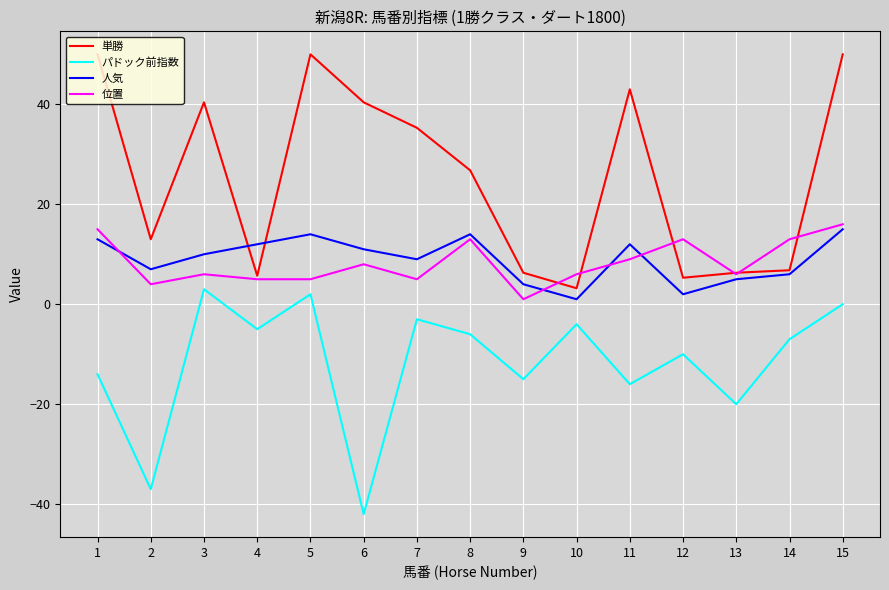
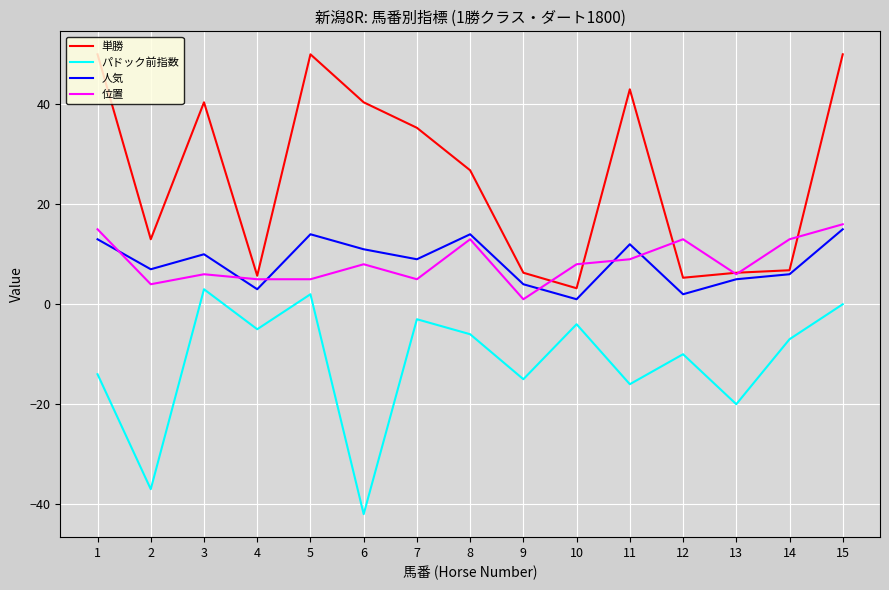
  {
    "単勝": {
      "2": 13,
      "3": 40,
      "4": 6,
      "5": 50,
      "6": 40,
      "7": 35,
      "8": 27,
      "9": 6,
      "10": 3,
      "11": 43,
      "12": 5,
      "14": 7,
      "15": 50
    },
    "パドック前指数": {
      "1": -14,
      "2": -37,
      "3": 3,
      "4": -5,
      "5": 2,
      "6": -42,
      "7": -3,
      "8": -6,
      "9": -15,
      "10": -4,
      "11": -16,
      "12": -10,
      "13": -20,
      "14": -7,
      "15": 0
    },
    "人気": {
      "1": 13,
      "2": 7,
      "3": 10,
-     "4": 12,
+     "4": 3,
      "5": 14,
      "6": 11,
      "7": 9,
      "8": 14,
      "9": 4,
      "10": 1,
      "11": 12,
      "12": 2,
      "13": 5,
      "14": 6,
      "15": 15
    },
    "位置": {
      "1": 15,
      "2": 4,
      "3": 6,
      "4": 5,
      "5": 5,
      "6": 8,
      "7": 5,
      "8": 13,
      "9": 1,
-     "10": 6,
+     "10": 8,
      "11": 9,
      "12": 13,
      "14": 13,
      "15": 16
    }
  }
